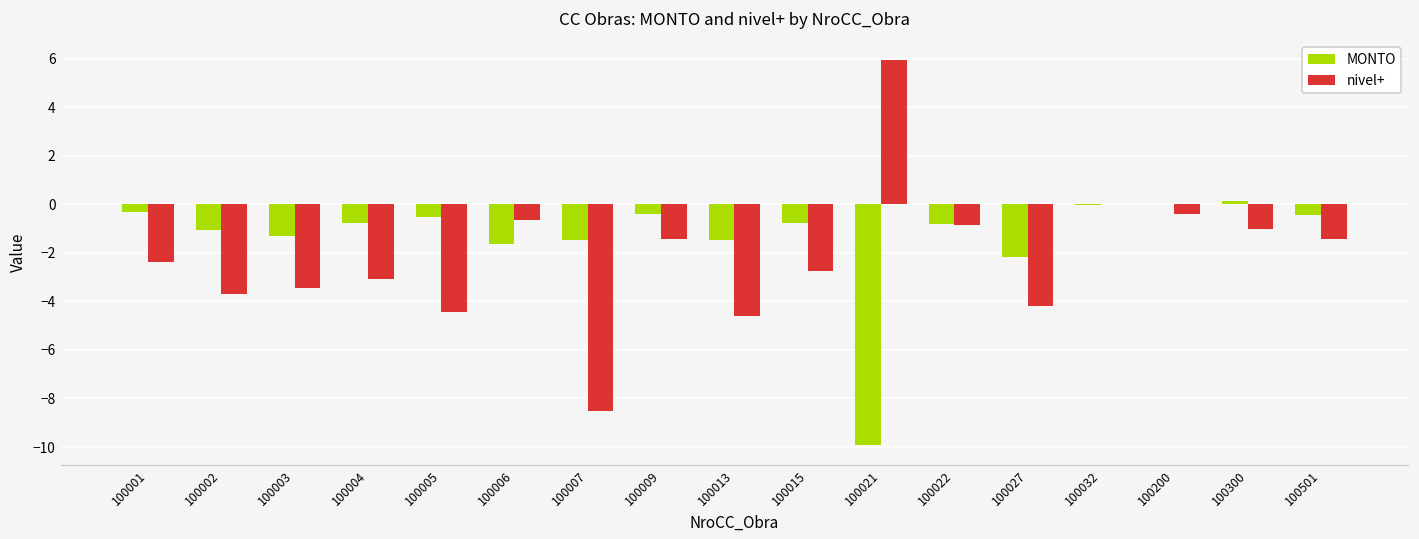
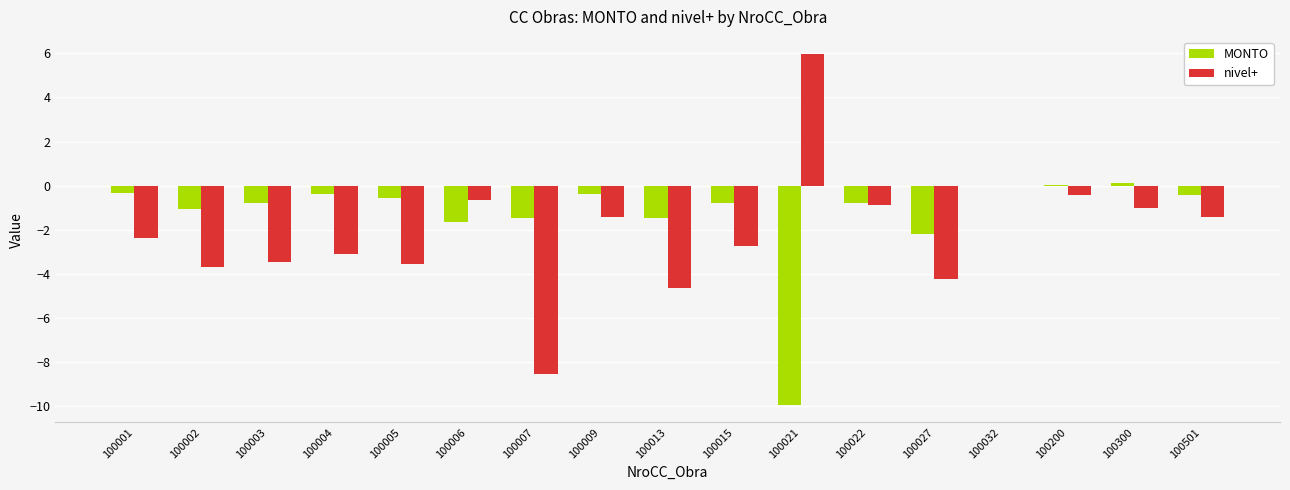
  {
    "MONTO": {
      "100001": -0.3,
      "100002": -1.1,
-     "100003": -1.3,
-     "100004": -0.8,
+     "100003": -0.8,
+     "100004": -0.4,
      "100005": -0.5,
      "100006": -1.6,
      "100007": -1.5,
      "100009": -0.4,
      "100013": -1.5,
      "100015": -0.8,
      "100021": -9.9,
      "100022": -0.8,
      "100027": -2.2,
      "100300": 0.1,
      "100501": -0.4
    },
    "nivel+": {
      "100001": -2.4,
      "100002": -3.7,
      "100003": -3.4,
      "100004": -3.1,
-     "100005": -4.4,
+     "100005": -3.6,
      "100006": -0.6,
      "100007": -8.5,
      "100009": -1.4,
      "100013": -4.6,
      "100015": -2.7,
      "100021": 6.0,
      "100022": -0.9,
      "100027": -4.2,
      "100200": -0.4,
      "100300": -1.0,
      "100501": -1.4
    }
  }
